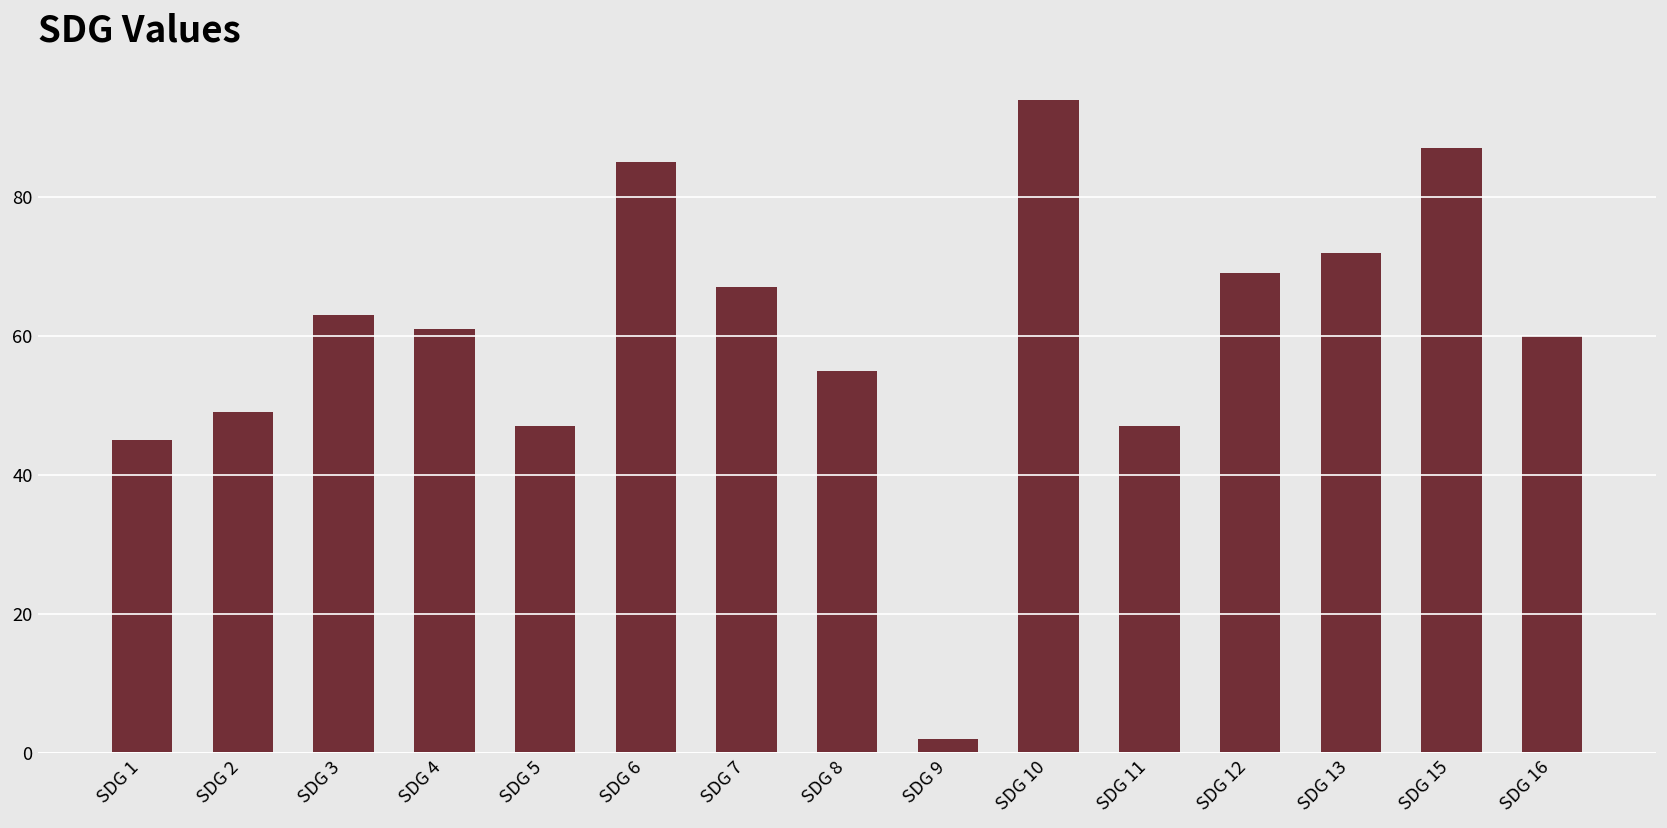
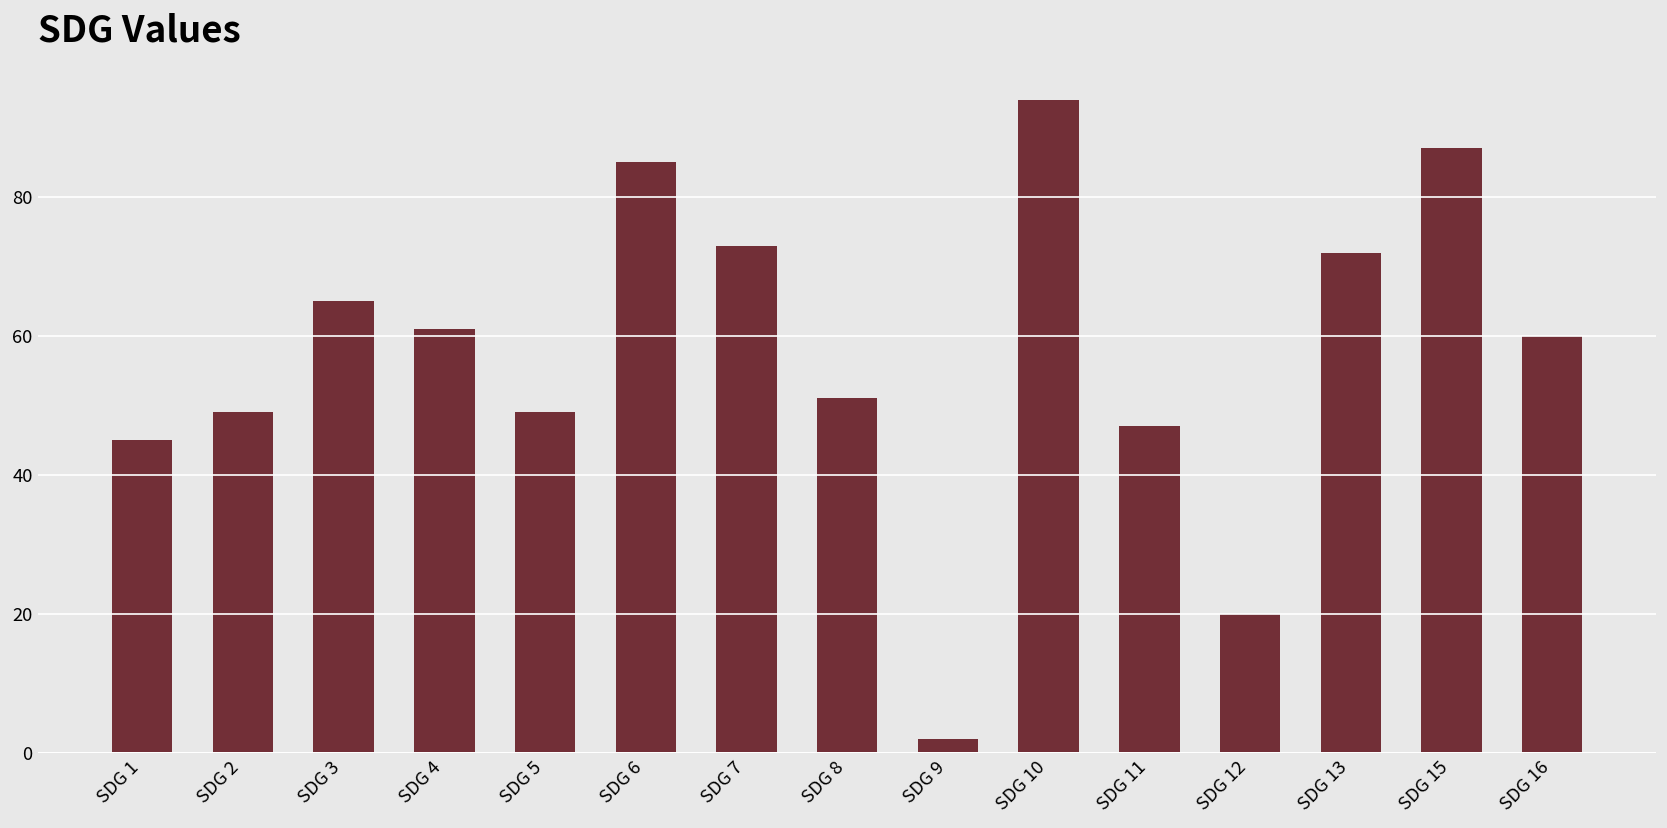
  {
    "SDG 1": 45,
    "SDG 2": 49,
-   "SDG 3": 63,
+   "SDG 3": 65,
    "SDG 4": 61,
-   "SDG 5": 47,
+   "SDG 5": 49,
    "SDG 6": 85,
-   "SDG 7": 67,
-   "SDG 8": 55,
+   "SDG 7": 73,
+   "SDG 8": 51,
    "SDG 9": 2,
    "SDG 10": 94,
    "SDG 11": 47,
-   "SDG 12": 69,
+   "SDG 12": 20,
    "SDG 13": 72,
    "SDG 15": 87,
    "SDG 16": 60
  }
